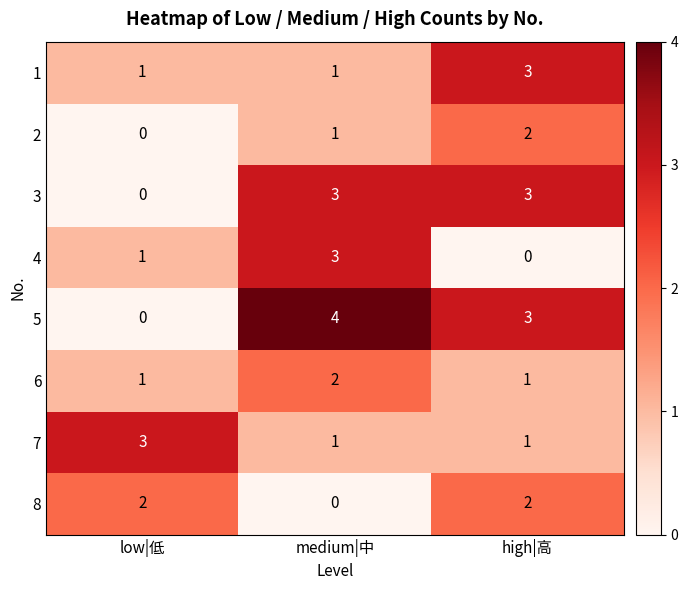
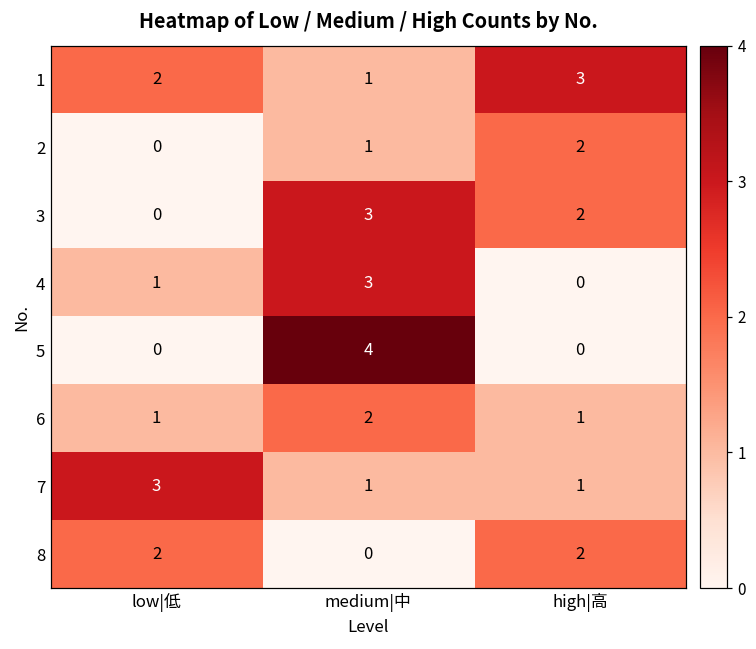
  {
    "1": {
-     "low|低": 1,
+     "low|低": 2,
      "medium|中": 1,
      "high|高": 3
    },
    "2": {
      "low|低": 0,
      "medium|中": 1,
      "high|高": 2
    },
    "3": {
      "low|低": 0,
      "medium|中": 3,
-     "high|高": 3
+     "high|高": 2
    },
    "4": {
      "low|低": 1,
      "medium|中": 3,
      "high|高": 0
    },
    "5": {
      "low|低": 0,
      "medium|中": 4,
-     "high|高": 3
+     "high|高": 0
    },
    "6": {
      "low|低": 1,
      "medium|中": 2,
      "high|高": 1
    },
    "7": {
      "low|低": 3,
      "medium|中": 1,
      "high|高": 1
    },
    "8": {
      "low|低": 2,
      "medium|中": 0,
      "high|高": 2
    }
  }
